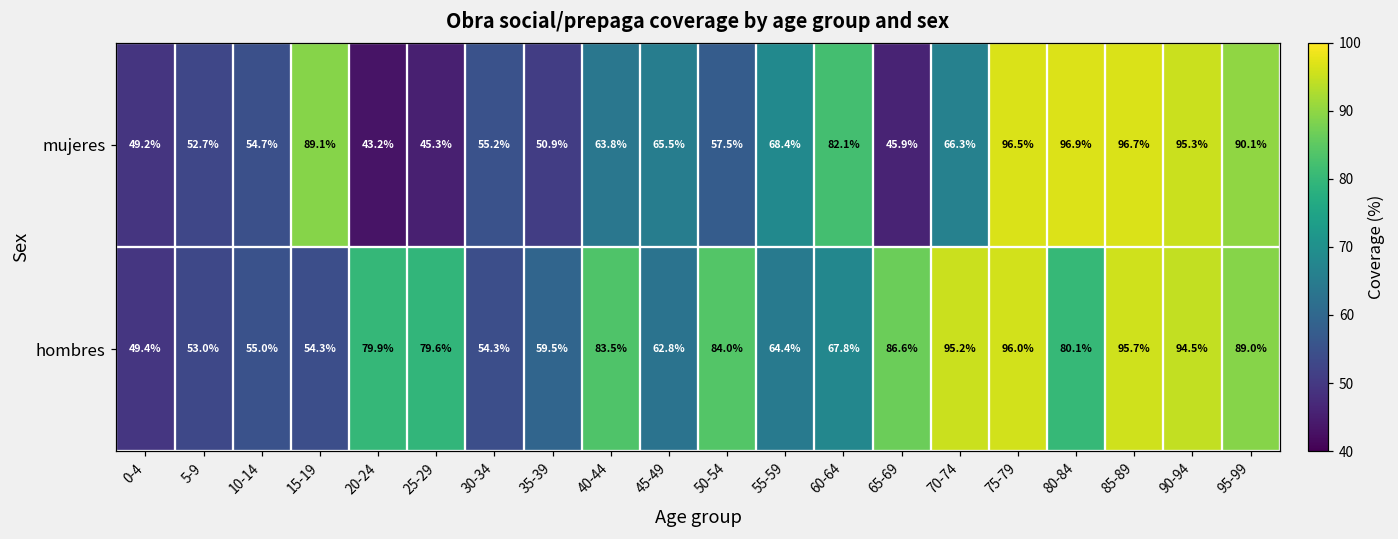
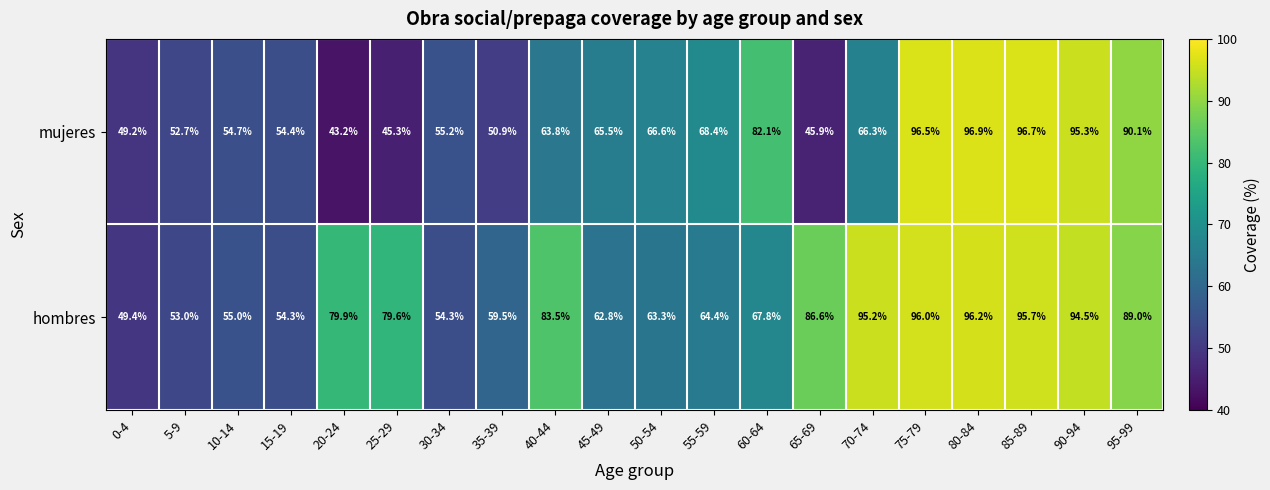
  {
    "mujeres": {
      "0-4": "49.2%",
      "5-9": "52.7%",
      "10-14": "54.7%",
-     "15-19": "89.1%",
+     "15-19": "54.4%",
      "20-24": "43.2%",
      "25-29": "45.3%",
      "30-34": "55.2%",
      "35-39": "50.9%",
      "40-44": "63.8%",
      "45-49": "65.5%",
-     "50-54": "57.5%",
+     "50-54": "66.6%",
      "55-59": "68.4%",
      "60-64": "82.1%",
      "65-69": "45.9%",
      "70-74": "66.3%",
      "75-79": "96.5%",
      "80-84": "96.9%",
      "85-89": "96.7%",
      "90-94": "95.3%",
      "95-99": "90.1%"
    },
    "hombres": {
      "0-4": "49.4%",
      "5-9": "53.0%",
      "10-14": "55.0%",
      "15-19": "54.3%",
      "20-24": "79.9%",
      "25-29": "79.6%",
      "30-34": "54.3%",
      "35-39": "59.5%",
      "40-44": "83.5%",
      "45-49": "62.8%",
-     "50-54": "84.0%",
+     "50-54": "63.3%",
      "55-59": "64.4%",
      "60-64": "67.8%",
      "65-69": "86.6%",
      "70-74": "95.2%",
      "75-79": "96.0%",
-     "80-84": "80.1%",
+     "80-84": "96.2%",
      "85-89": "95.7%",
      "90-94": "94.5%",
      "95-99": "89.0%"
    }
  }
